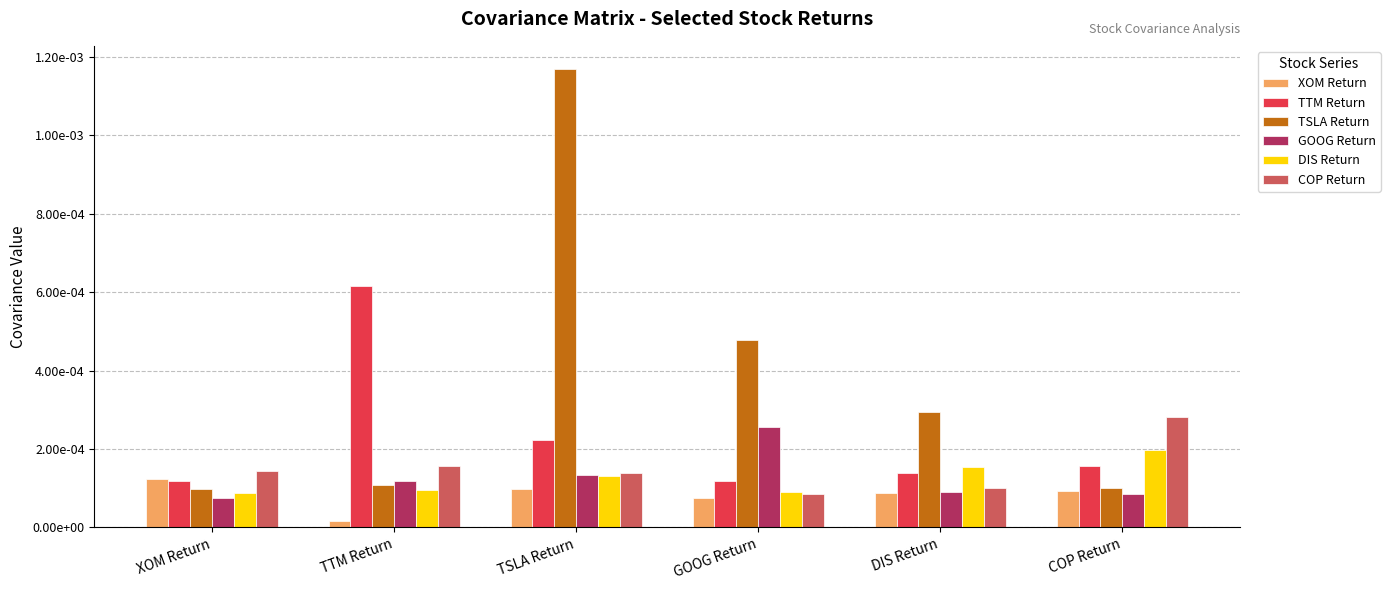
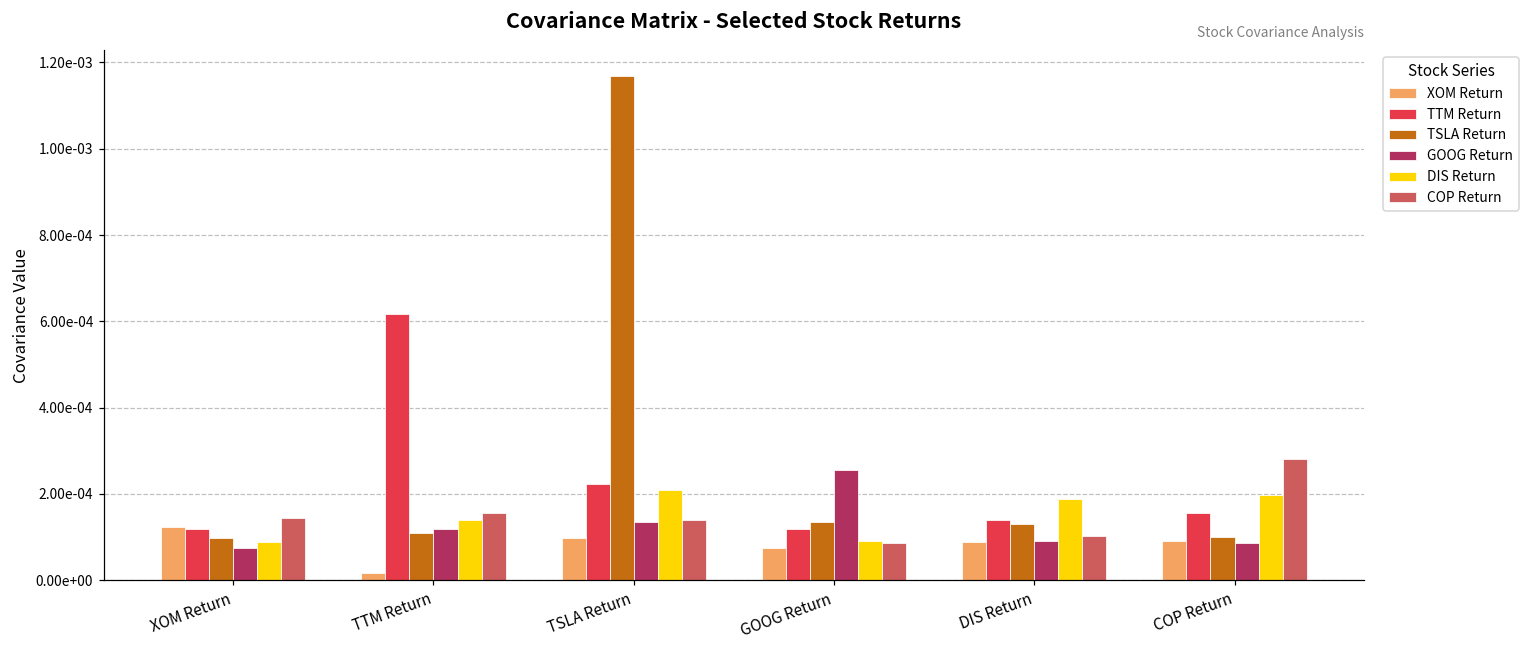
  {
    "XOM Return": {
      "XOM Return": 0.00012,
      "TTM Return": 0.00002,
      "TSLA Return": 0.00010,
      "GOOG Return": 0.00007,
      "DIS Return": 0.00009,
      "COP Return": 0.00009
    },
    "TSLA Return": {
      "XOM Return": 0.00010,
      "TTM Return": 0.00011,
      "TSLA Return": 0.00117,
-     "GOOG Return": 0.00048,
-     "DIS Return": 0.00029,
+     "GOOG Return": 0.00013,
+     "DIS Return": 0.00013,
      "COP Return": 0.00010
    },
    "DIS Return": {
      "XOM Return": 0.00009,
-     "TTM Return": 0.00010,
-     "TSLA Return": 0.00013,
+     "TTM Return": 0.00014,
+     "TSLA Return": 0.00021,
      "GOOG Return": 0.00009,
-     "DIS Return": 0.00016,
+     "DIS Return": 0.00019,
      "COP Return": 0.00020
    }
  }
